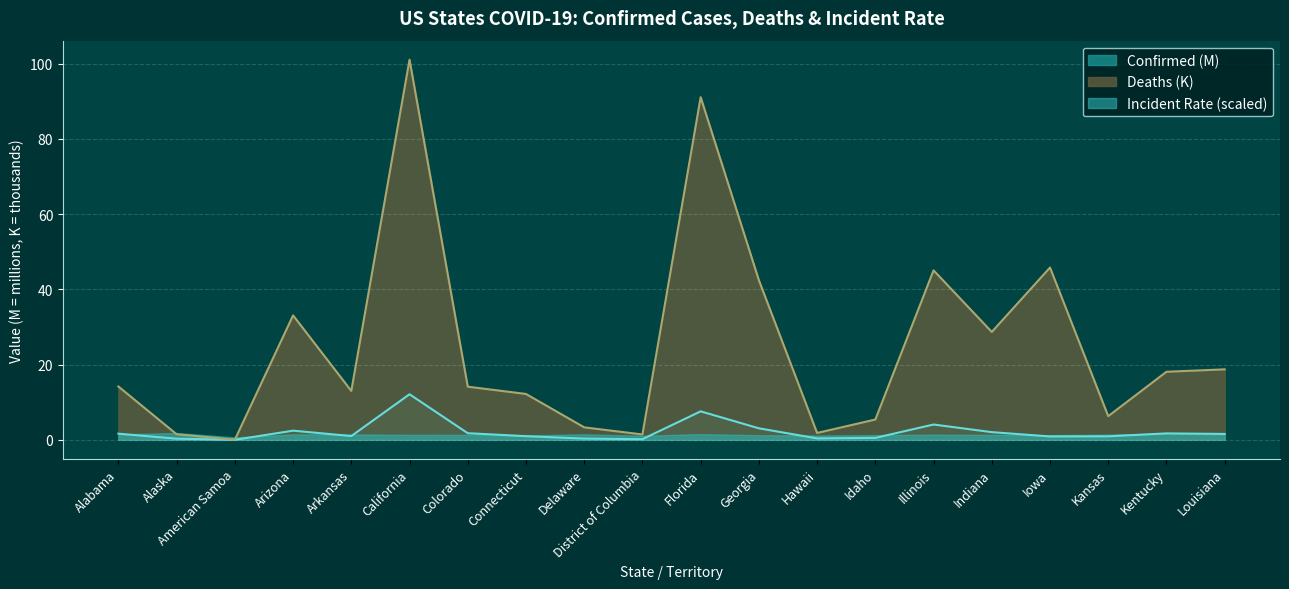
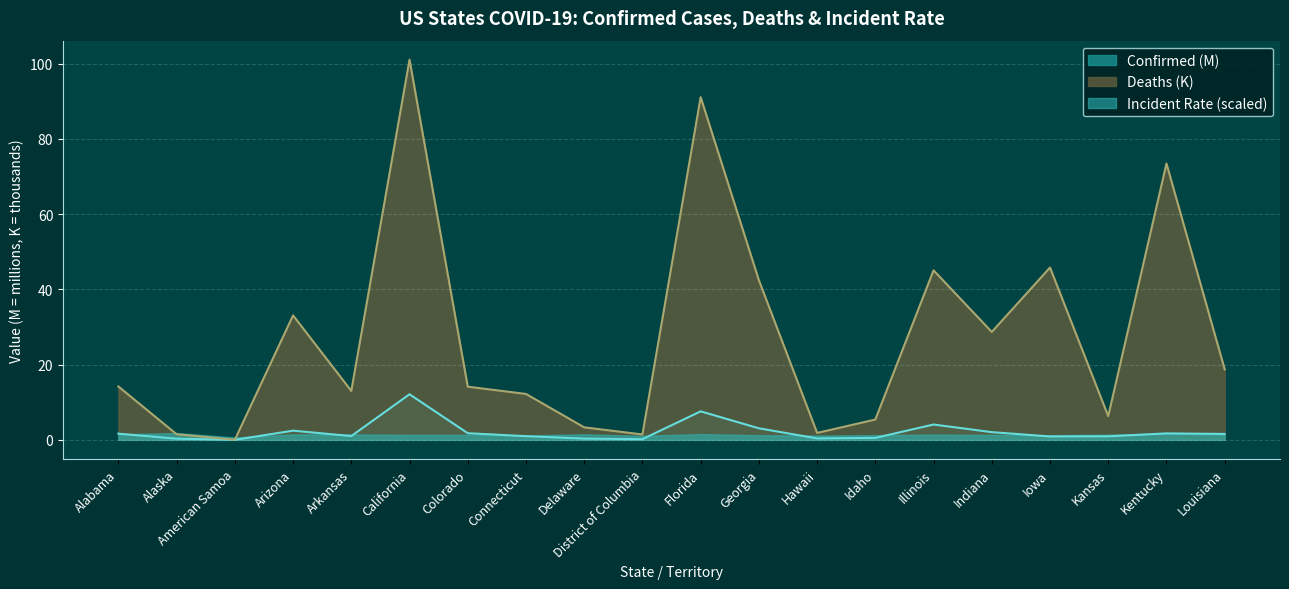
  {
    "Deaths (K)": {
      "Alabama": 14,
      "Arizona": 33,
      "Arkansas": 13,
      "California": 101,
      "Colorado": 14,
      "Connecticut": 12,
      "Delaware": 3,
      "Florida": 91,
      "Georgia": 42,
      "Hawaii": 2,
      "Idaho": 5,
      "Illinois": 45,
      "Indiana": 29,
      "Iowa": 46,
      "Kansas": 6,
-     "Kentucky": 18,
+     "Kentucky": 73,
      "Louisiana": 19
    }
  }
